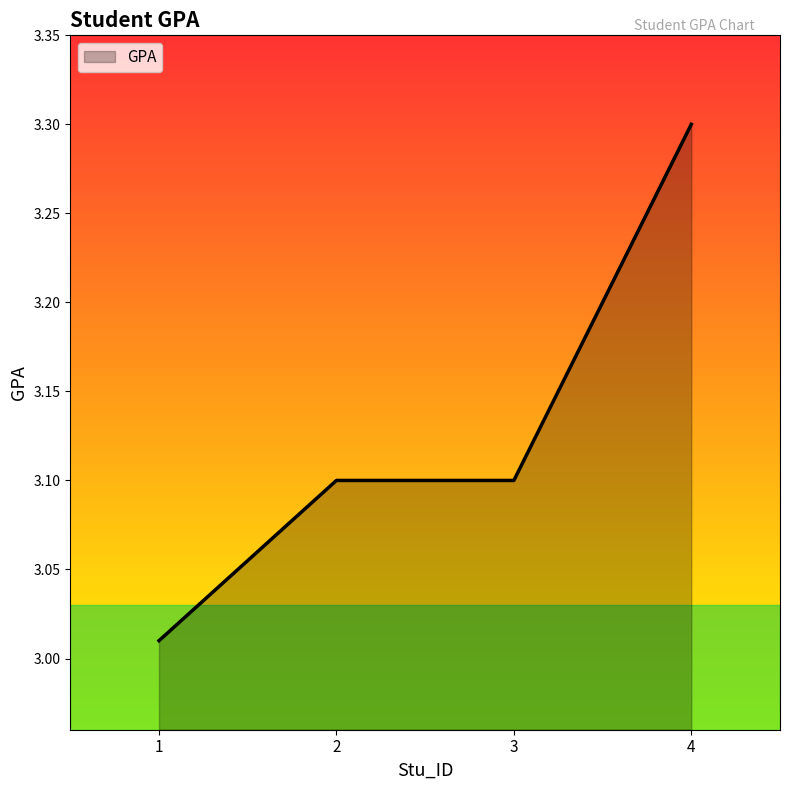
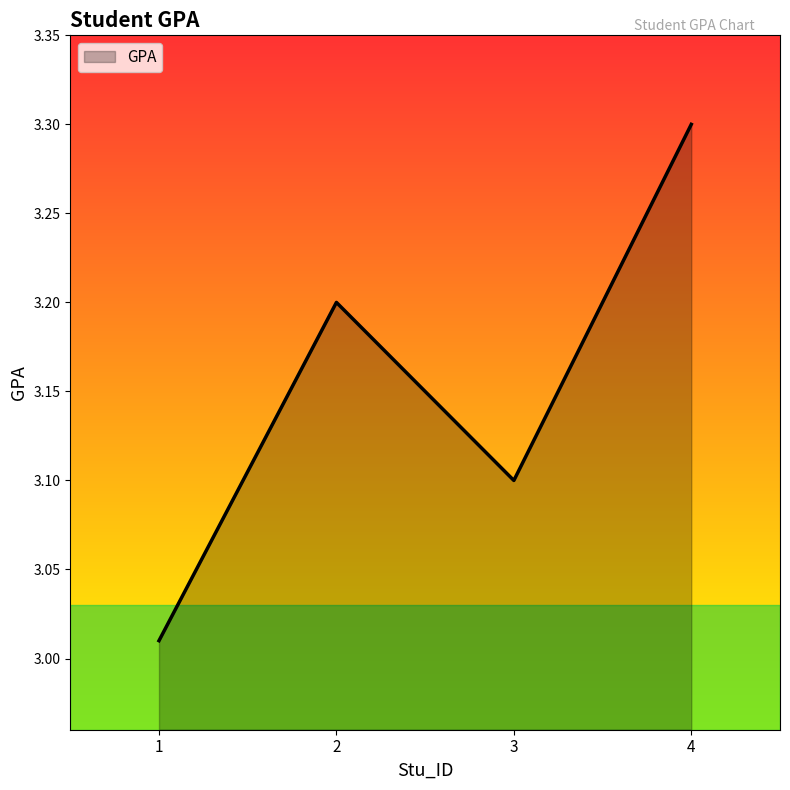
  {
-   "2": 3.1,
+   "2": 3.2,
    "3": 3.1,
    "4": 3.3
  }
